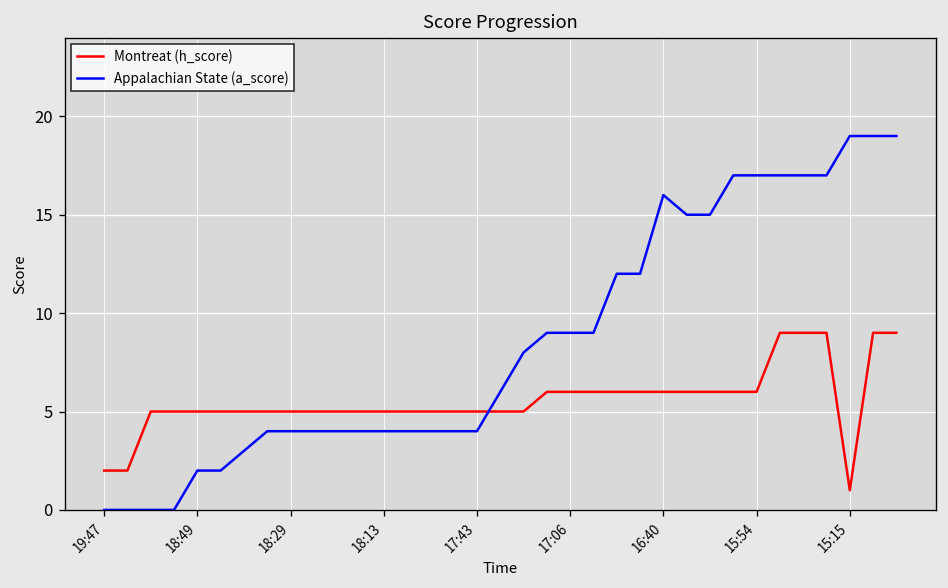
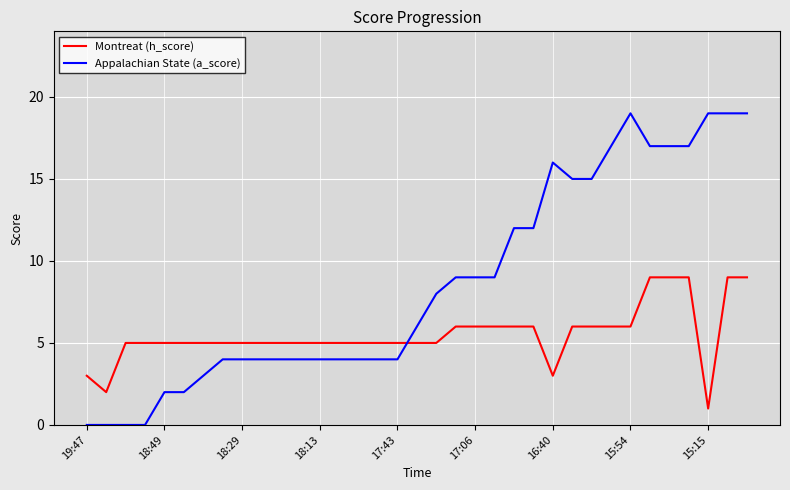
  {
    "Montreat (h_score)": {
-     "19:47": 2,
-     "16:40": 6,
+     "19:47": 3,
+     "16:40": 3,
      "15:54": 6,
      "15:15": 1
    },
    "Appalachian State (a_score)": {
      "19:47": 0,
      "16:40": 16,
-     "15:54": 17,
+     "15:54": 19,
      "15:15": 19
    }
  }
